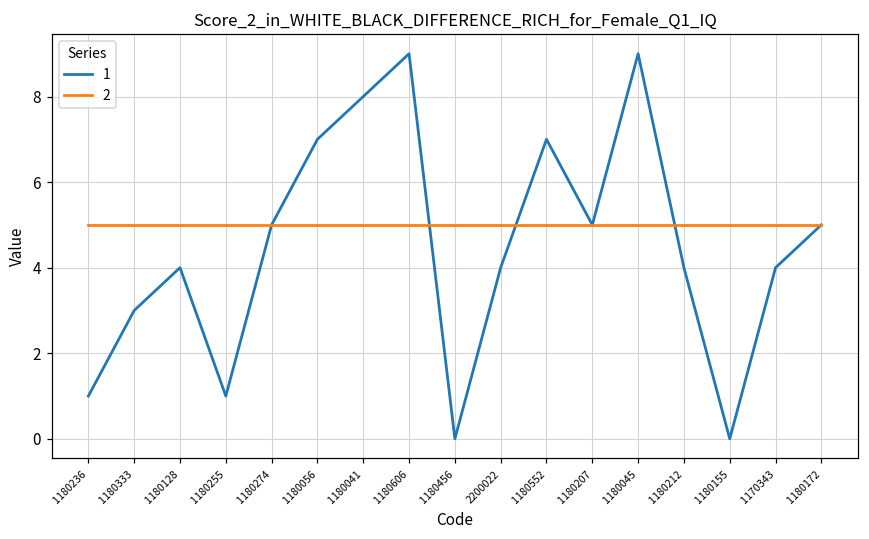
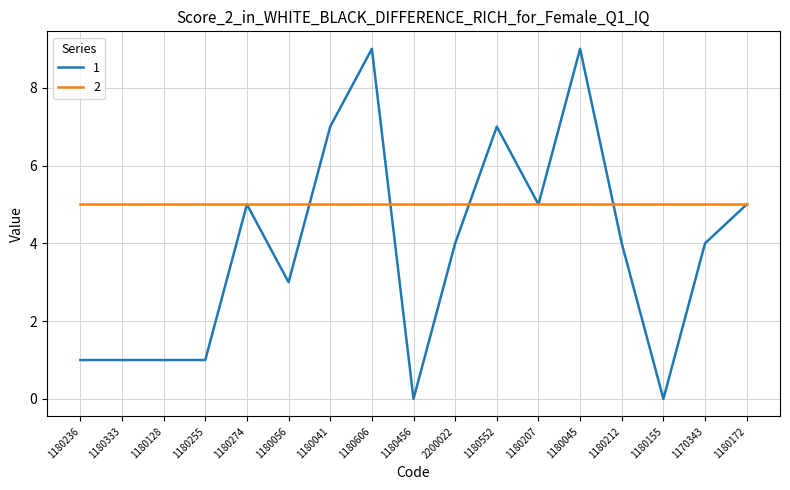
  {
    "1": {
      "1180236": 1,
-     "1180333": 3,
-     "1180128": 4,
+     "1180333": 1,
+     "1180128": 1,
      "1180255": 1,
-     "1180056": 7,
-     "1180041": 8,
+     "1180056": 3,
+     "1180041": 7,
      "1180606": 9,
      "1180456": 0,
      "2200022": 4,
      "1180552": 7,
      "1180045": 9,
      "1180212": 4,
      "1180155": 0,
      "1170343": 4
    },
    "2": {
      "1180236": 5,
      "1180333": 5,
      "1180128": 5,
      "1180255": 5,
      "1180056": 5,
      "1180041": 5,
      "1180606": 5,
      "1180456": 5,
      "2200022": 5,
      "1180552": 5,
      "1180045": 5,
      "1180212": 5,
      "1180155": 5,
      "1170343": 5
    }
  }
